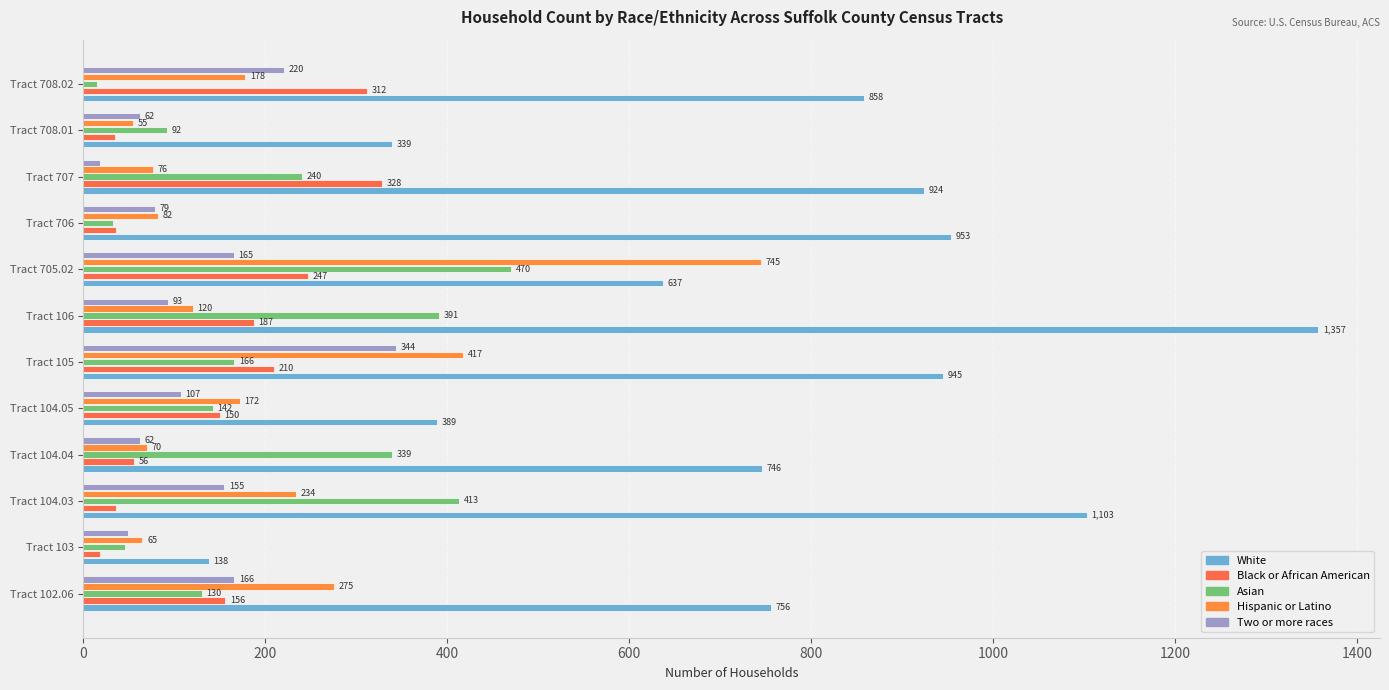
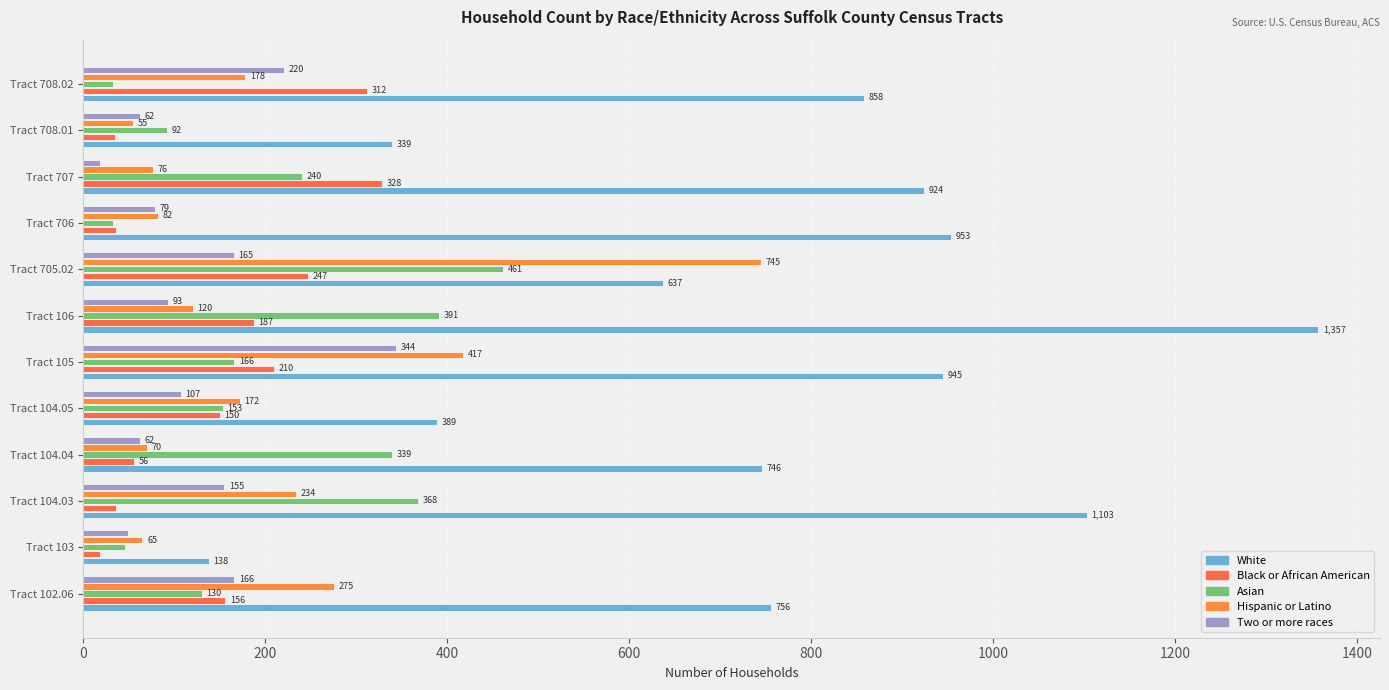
  {
    "Asian": {
-     "Tract 708.02": 20,
+     "Tract 708.02": 30,
      "Tract 708.01": 92,
      "Tract 707": 240,
-     "Tract 705.02": 470,
+     "Tract 705.02": 461,
      "Tract 106": 391,
      "Tract 105": 166,
-     "Tract 104.05": 142,
+     "Tract 104.05": 153,
      "Tract 104.04": 339,
-     "Tract 104.03": 413,
+     "Tract 104.03": 368,
      "Tract 102.06": 130
    }
  }
